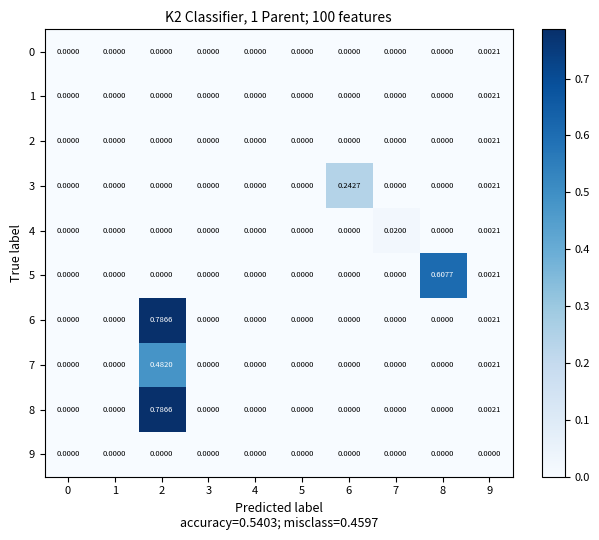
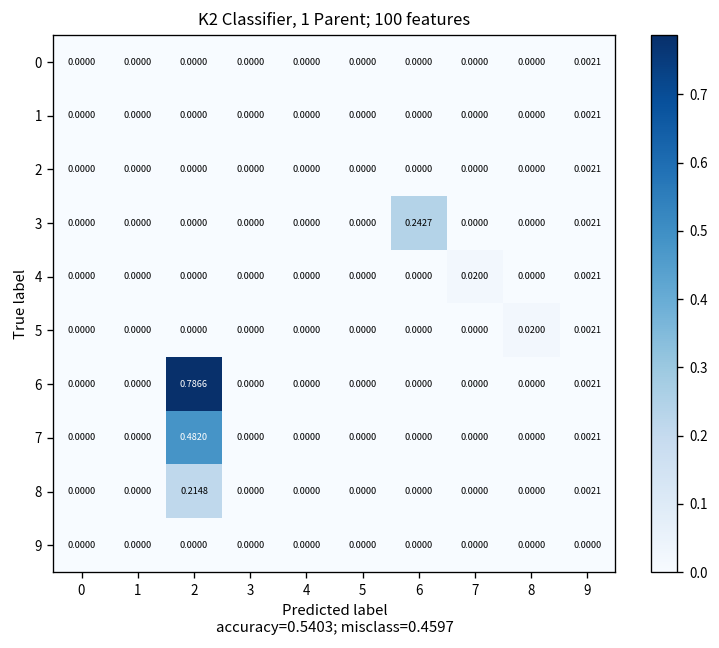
  {
    "0": {
      "0": 0.0000,
      "1": 0.0000,
      "2": 0.0000,
      "3": 0.0000,
      "4": 0.0000,
      "5": 0.0000,
      "6": 0.0000,
      "7": 0.0000,
      "8": 0.0000,
      "9": 0.0021
    },
    "1": {
      "0": 0.0000,
      "1": 0.0000,
      "2": 0.0000,
      "3": 0.0000,
      "4": 0.0000,
      "5": 0.0000,
      "6": 0.0000,
      "7": 0.0000,
      "8": 0.0000,
      "9": 0.0021
    },
    "2": {
      "0": 0.0000,
      "1": 0.0000,
      "2": 0.0000,
      "3": 0.0000,
      "4": 0.0000,
      "5": 0.0000,
      "6": 0.0000,
      "7": 0.0000,
      "8": 0.0000,
      "9": 0.0021
    },
    "3": {
      "0": 0.0000,
      "1": 0.0000,
      "2": 0.0000,
      "3": 0.0000,
      "4": 0.0000,
      "5": 0.0000,
      "6": 0.2427,
      "7": 0.0000,
      "8": 0.0000,
      "9": 0.0021
    },
    "4": {
      "0": 0.0000,
      "1": 0.0000,
      "2": 0.0000,
      "3": 0.0000,
      "4": 0.0000,
      "5": 0.0000,
      "6": 0.0000,
      "7": 0.0200,
      "8": 0.0000,
      "9": 0.0021
    },
    "5": {
      "0": 0.0000,
      "1": 0.0000,
      "2": 0.0000,
      "3": 0.0000,
      "4": 0.0000,
      "5": 0.0000,
      "6": 0.0000,
      "7": 0.0000,
-     "8": 0.6077,
+     "8": 0.0200,
      "9": 0.0021
    },
    "6": {
      "0": 0.0000,
      "1": 0.0000,
      "2": 0.7866,
      "3": 0.0000,
      "4": 0.0000,
      "5": 0.0000,
      "6": 0.0000,
      "7": 0.0000,
      "8": 0.0000,
      "9": 0.0021
    },
    "7": {
      "0": 0.0000,
      "1": 0.0000,
      "2": 0.4820,
      "3": 0.0000,
      "4": 0.0000,
      "5": 0.0000,
      "6": 0.0000,
      "7": 0.0000,
      "8": 0.0000,
      "9": 0.0021
    },
    "8": {
      "0": 0.0000,
      "1": 0.0000,
-     "2": 0.7866,
+     "2": 0.2148,
      "3": 0.0000,
      "4": 0.0000,
      "5": 0.0000,
      "6": 0.0000,
      "7": 0.0000,
      "8": 0.0000,
      "9": 0.0021
    },
    "9": {
      "0": 0.0000,
      "1": 0.0000,
      "2": 0.0000,
      "3": 0.0000,
      "4": 0.0000,
      "5": 0.0000,
      "6": 0.0000,
      "7": 0.0000,
      "8": 0.0000,
      "9": 0.0000
    }
  }
